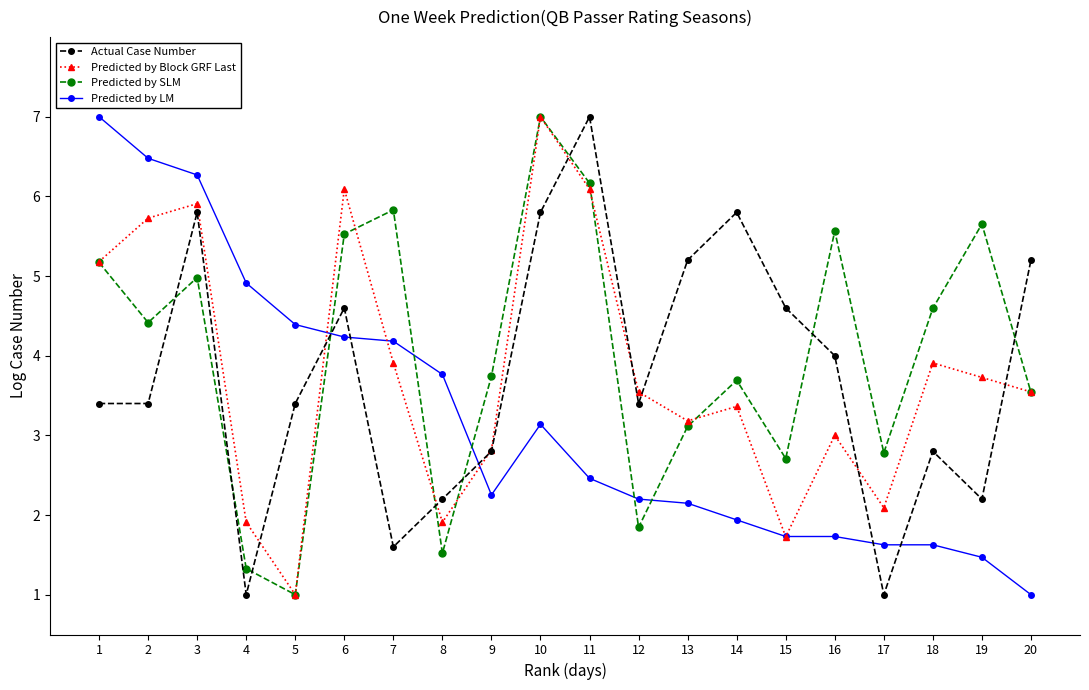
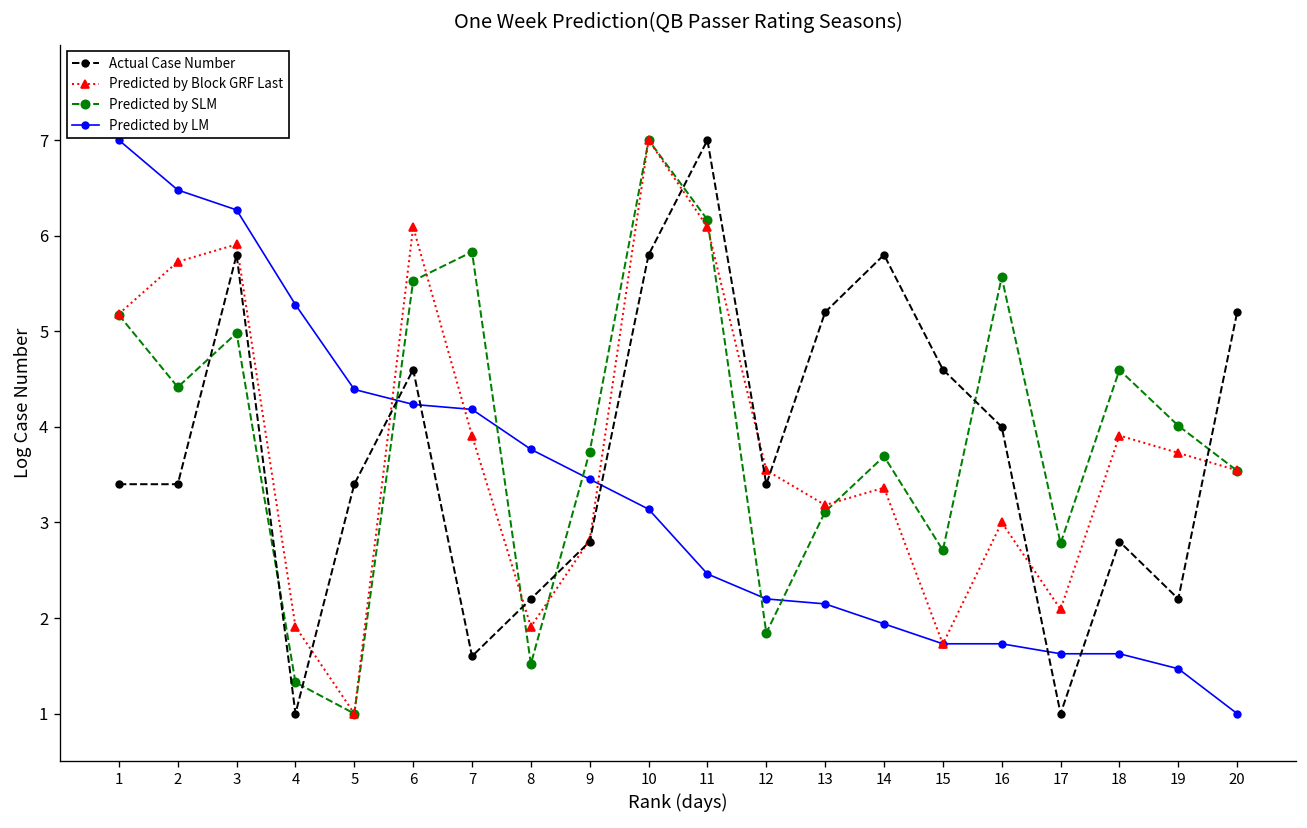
  {
    "Actual Case Number": {
      "1": 3.4,
      "2": 3.4,
      "3": 5.8,
      "4": 1.0,
      "5": 3.4,
      "6": 4.6,
      "7": 1.6,
      "8": 2.2,
      "10": 5.8,
      "11": 7.0,
      "12": 3.4,
      "13": 5.2,
      "14": 5.8,
      "15": 4.6,
      "16": 4.0,
      "17": 1.0,
      "18": 2.8,
      "19": 2.2,
      "20": 5.2
    },
    "Predicted by Block GRF Last": {
      "2": 5.7,
      "3": 5.9,
      "4": 1.9,
      "6": 6.1,
      "7": 3.9,
      "8": 1.9,
      "11": 6.1,
      "12": 3.5,
      "13": 3.2,
      "14": 3.4,
      "16": 3.0,
      "17": 2.1,
      "18": 3.9,
      "19": 3.7
    },
    "Predicted by SLM": {
      "2": 4.4,
      "3": 5.0,
      "4": 1.3,
      "6": 5.5,
      "7": 5.8,
      "8": 1.5,
      "9": 3.7,
      "11": 6.2,
      "12": 1.8,
      "13": 3.1,
      "14": 3.7,
      "15": 2.7,
      "16": 5.6,
      "17": 2.8,
      "18": 4.6,
-     "19": 5.7
+     "19": 4.0
    },
    "Predicted by LM": {
      "1": 7.0,
      "2": 6.5,
      "3": 6.3,
-     "4": 4.9,
+     "4": 5.3,
      "5": 4.4,
      "6": 4.2,
      "7": 4.2,
      "8": 3.8,
-     "9": 2.3,
+     "9": 3.5,
      "10": 3.1,
      "11": 2.5,
      "12": 2.2,
      "13": 2.1,
      "14": 1.9,
      "16": 1.7,
      "17": 1.6,
      "18": 1.6,
      "19": 1.5,
      "20": 1.0
    }
  }
